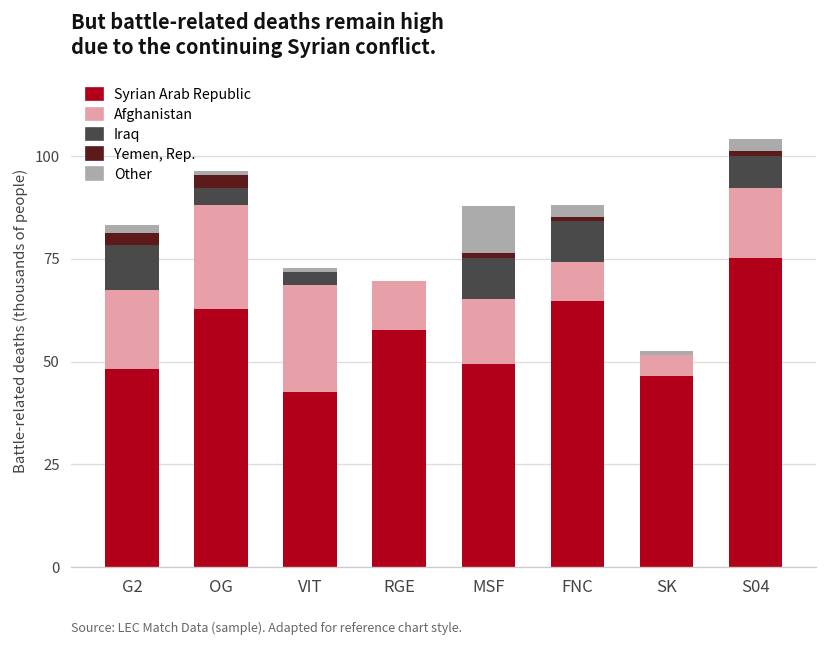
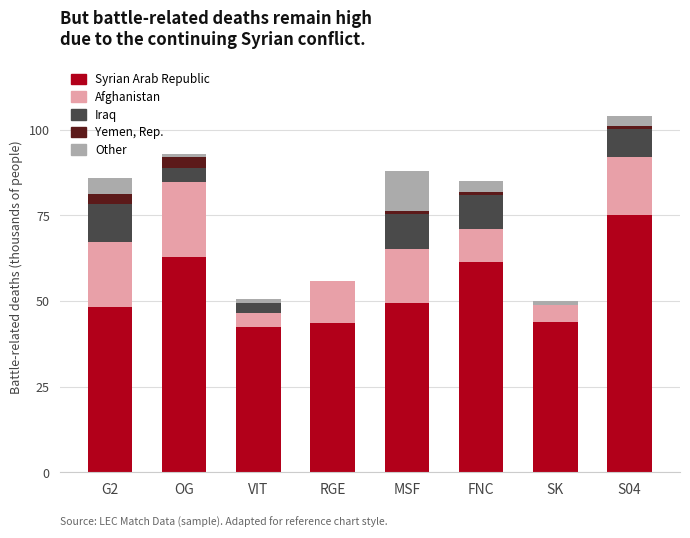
  {
    "Syrian Arab Republic": {
      "G2": 48,
      "OG": 63,
      "VIT": 43,
-     "RGE": 58,
+     "RGE": 44,
      "MSF": 49,
-     "FNC": 65,
-     "SK": 47,
+     "FNC": 62,
+     "SK": 44,
      "S04": 75
    },
    "Afghanistan": {
      "G2": 19,
-     "OG": 25,
-     "VIT": 26,
+     "OG": 22,
+     "VIT": 4,
      "RGE": 12,
      "MSF": 16,
      "FNC": 9,
      "SK": 5,
      "S04": 17
    },
    "Iraq": {
      "G2": 11,
      "OG": 4,
      "VIT": 3,
      "RGE": 0,
      "MSF": 10,
      "FNC": 10,
      "SK": 0,
      "S04": 8
    },
    "Yemen, Rep.": {
      "G2": 3,
      "OG": 3,
      "VIT": 0,
      "RGE": 0,
      "MSF": 1,
      "FNC": 1,
      "SK": 0,
      "S04": 1
    },
    "Other": {
-     "G2": 2,
+     "G2": 5,
      "OG": 1,
      "VIT": 1,
      "RGE": 0,
      "MSF": 12,
      "FNC": 3,
      "SK": 1,
      "S04": 3
    }
  }
